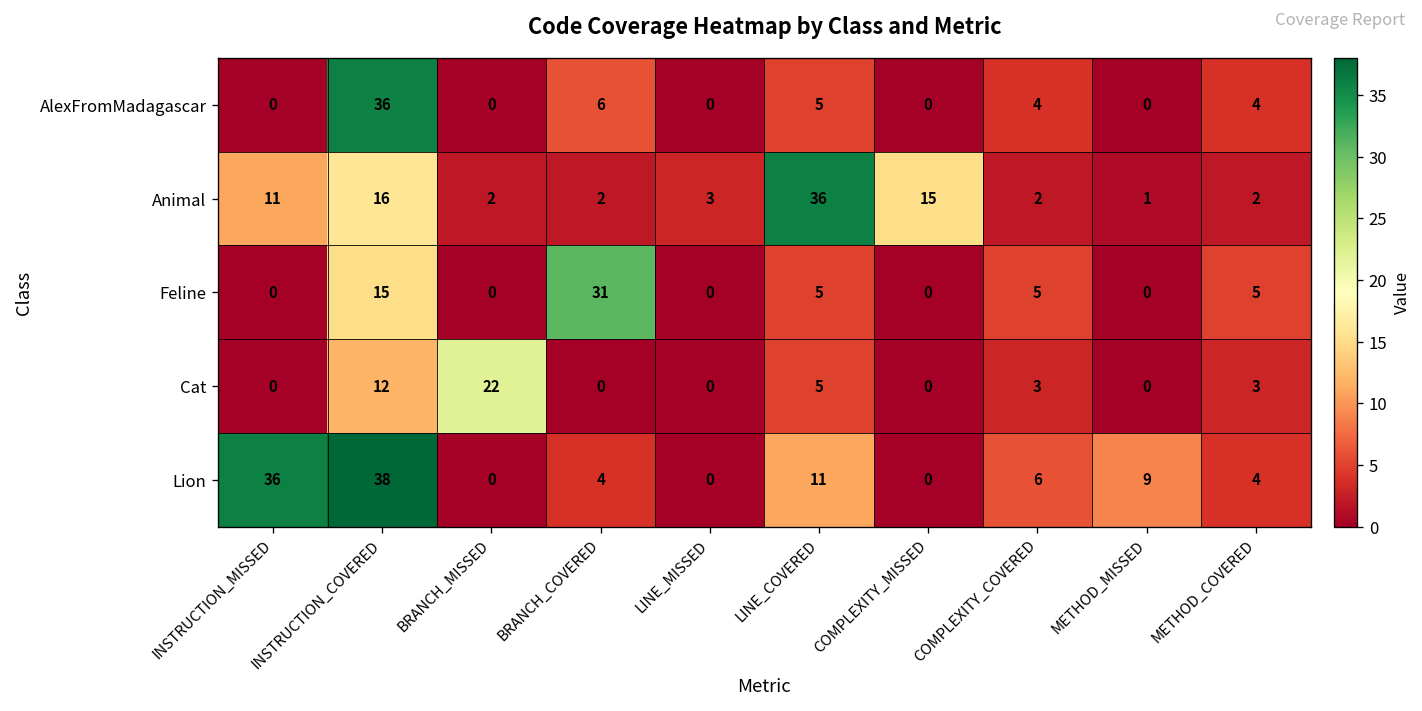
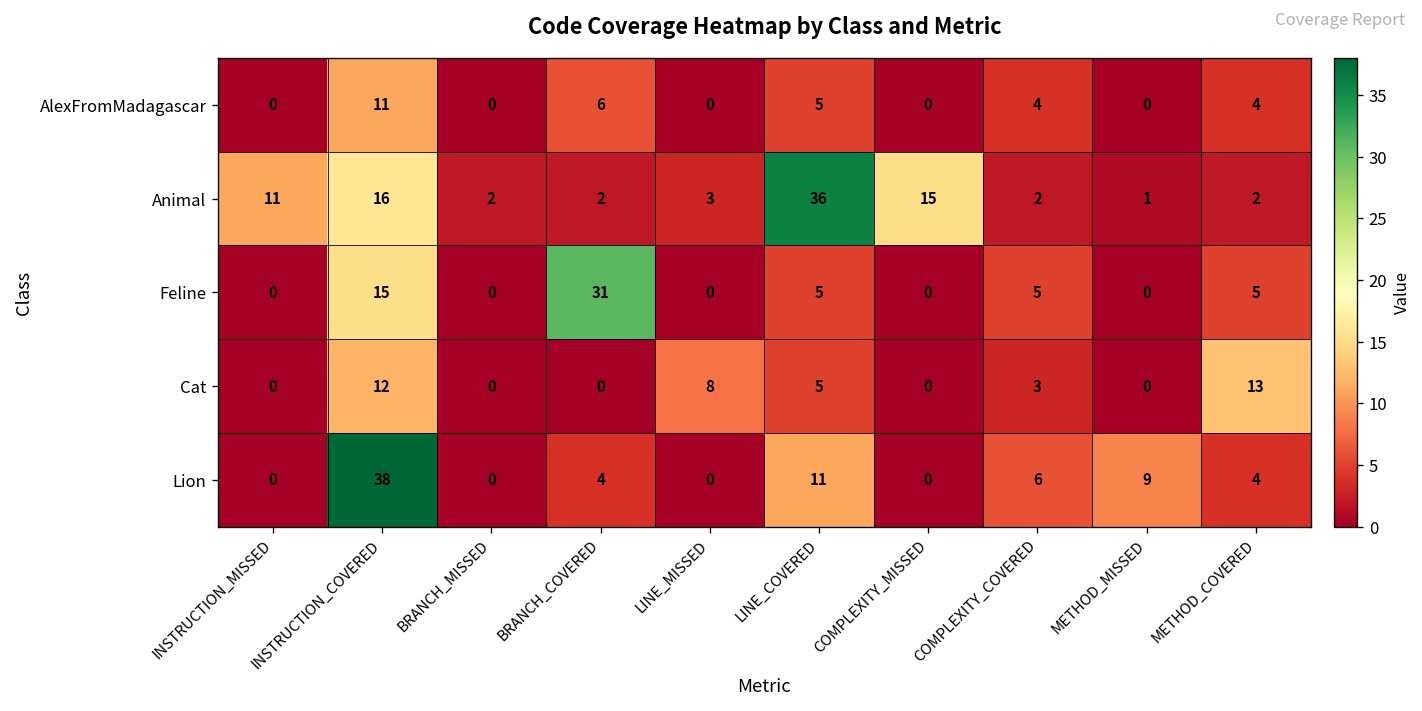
  {
    "AlexFromMadagascar": {
      "INSTRUCTION_MISSED": 0,
-     "INSTRUCTION_COVERED": 36,
+     "INSTRUCTION_COVERED": 11,
      "BRANCH_MISSED": 0,
      "BRANCH_COVERED": 6,
      "LINE_MISSED": 0,
      "LINE_COVERED": 5,
      "COMPLEXITY_MISSED": 0,
      "COMPLEXITY_COVERED": 4,
      "METHOD_MISSED": 0,
      "METHOD_COVERED": 4
    },
    "Animal": {
      "INSTRUCTION_MISSED": 11,
      "INSTRUCTION_COVERED": 16,
      "BRANCH_MISSED": 2,
      "BRANCH_COVERED": 2,
      "LINE_MISSED": 3,
      "LINE_COVERED": 36,
      "COMPLEXITY_MISSED": 15,
      "COMPLEXITY_COVERED": 2,
      "METHOD_MISSED": 1,
      "METHOD_COVERED": 2
    },
    "Feline": {
      "INSTRUCTION_MISSED": 0,
      "INSTRUCTION_COVERED": 15,
      "BRANCH_MISSED": 0,
      "BRANCH_COVERED": 31,
      "LINE_MISSED": 0,
      "LINE_COVERED": 5,
      "COMPLEXITY_MISSED": 0,
      "COMPLEXITY_COVERED": 5,
      "METHOD_MISSED": 0,
      "METHOD_COVERED": 5
    },
    "Cat": {
      "INSTRUCTION_MISSED": 0,
      "INSTRUCTION_COVERED": 12,
-     "BRANCH_MISSED": 22,
+     "BRANCH_MISSED": 0,
      "BRANCH_COVERED": 0,
-     "LINE_MISSED": 0,
+     "LINE_MISSED": 8,
      "LINE_COVERED": 5,
      "COMPLEXITY_MISSED": 0,
      "COMPLEXITY_COVERED": 3,
      "METHOD_MISSED": 0,
-     "METHOD_COVERED": 3
+     "METHOD_COVERED": 13
    },
    "Lion": {
-     "INSTRUCTION_MISSED": 36,
+     "INSTRUCTION_MISSED": 0,
      "INSTRUCTION_COVERED": 38,
      "BRANCH_MISSED": 0,
      "BRANCH_COVERED": 4,
      "LINE_MISSED": 0,
      "LINE_COVERED": 11,
      "COMPLEXITY_MISSED": 0,
      "COMPLEXITY_COVERED": 6,
      "METHOD_MISSED": 9,
      "METHOD_COVERED": 4
    }
  }
